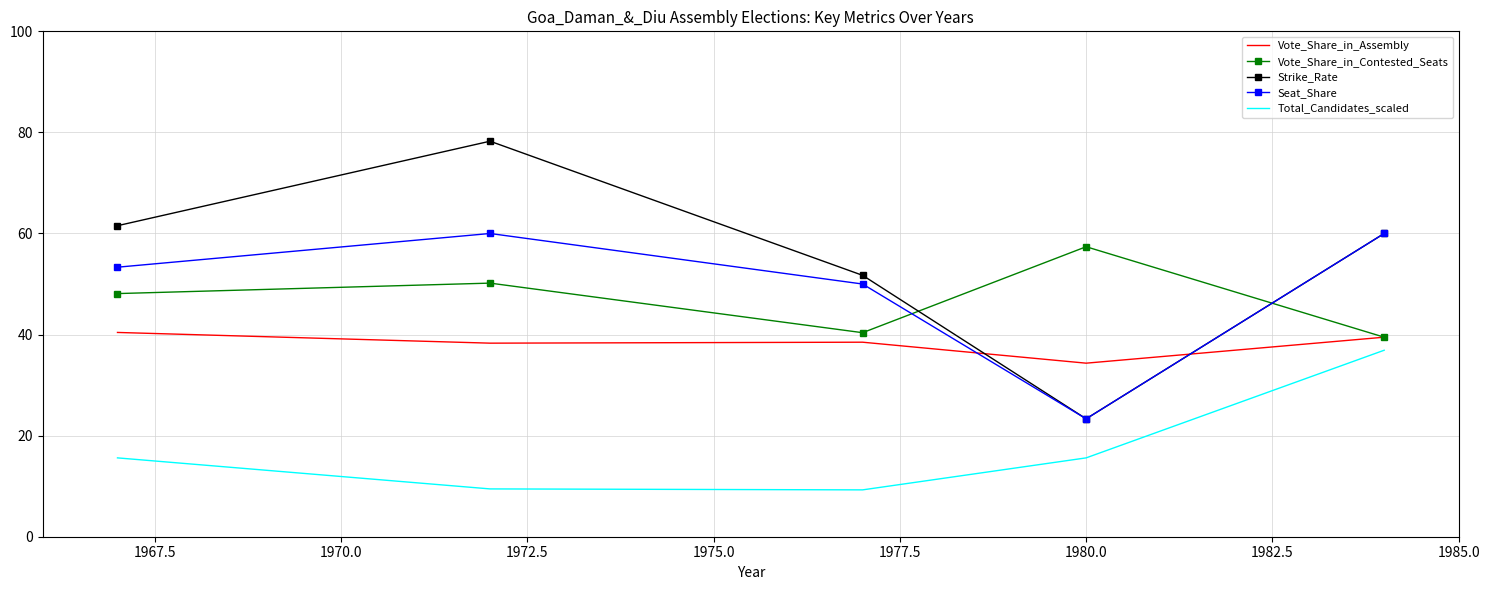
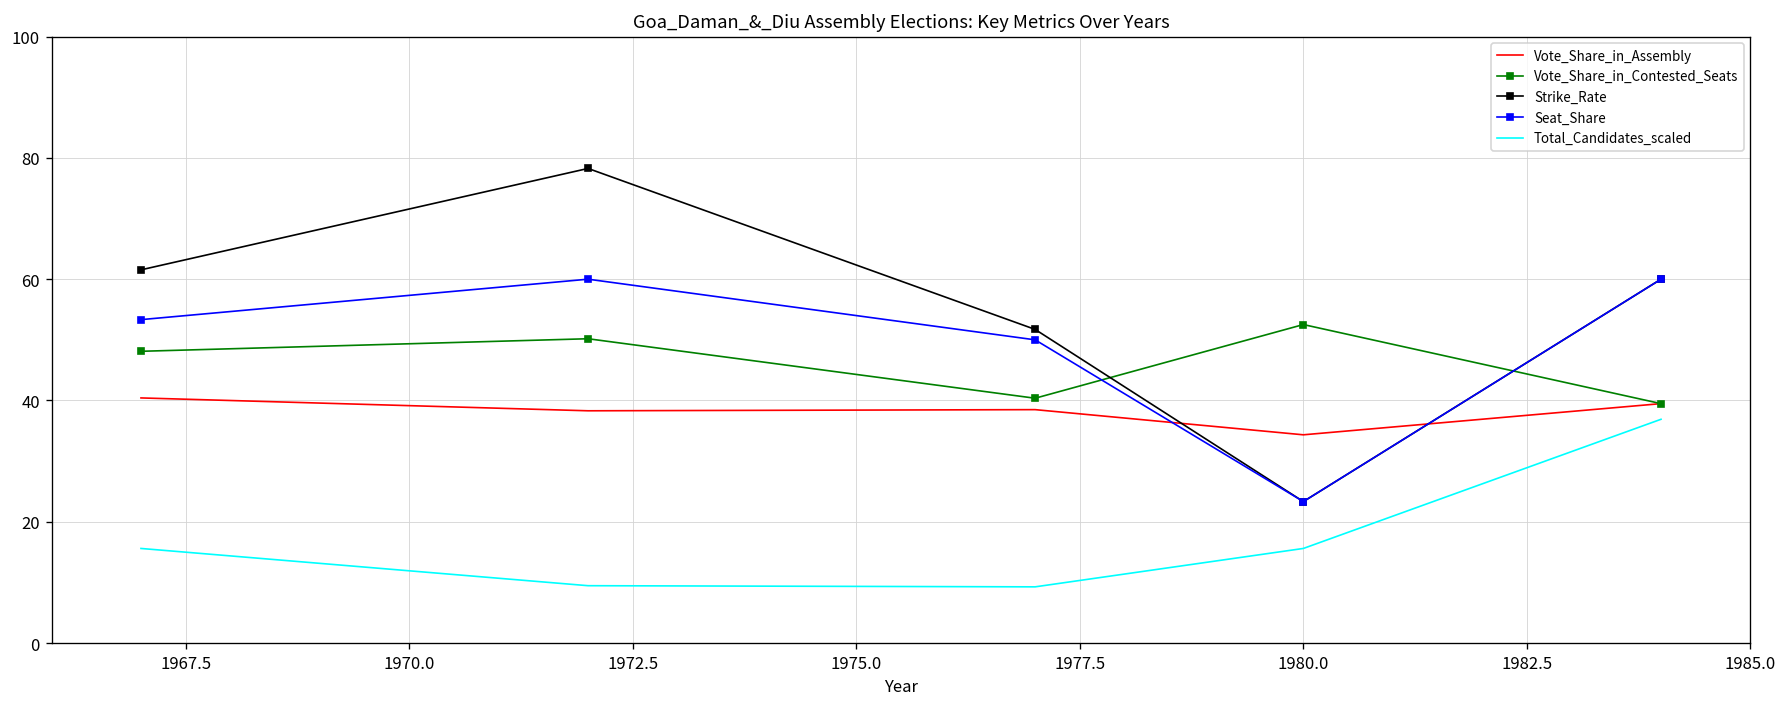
  {
    "Vote_Share_in_Assembly": {
      "1980.0": 34
    },
    "Vote_Share_in_Contested_Seats": {
-     "1980.0": 57
+     "1980.0": 53
    },
    "Total_Candidates_scaled": {
      "1980.0": 16
    }
  }
